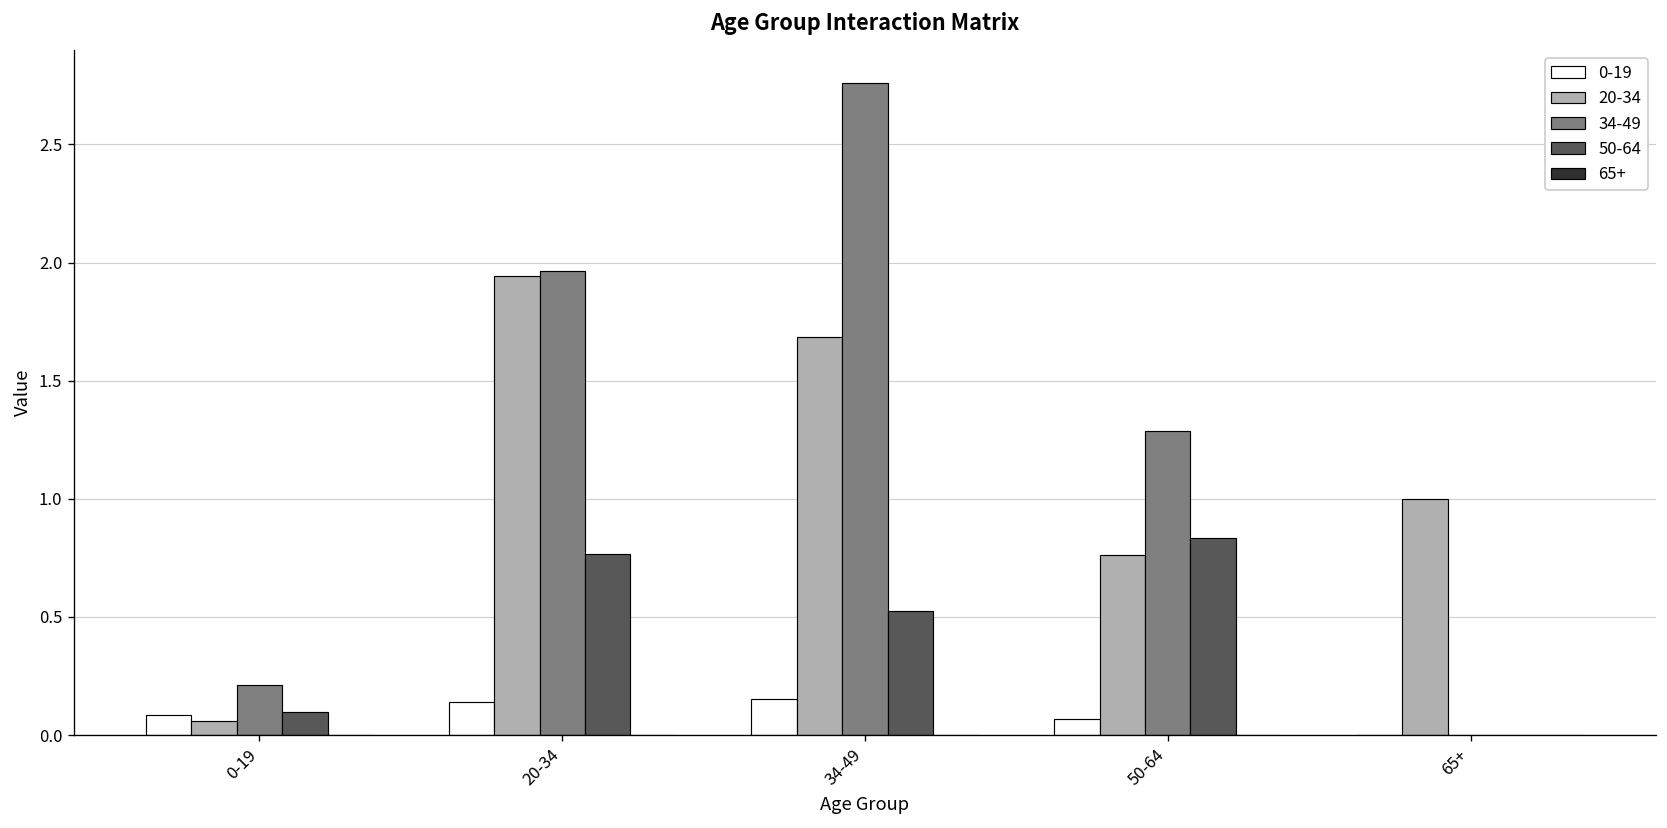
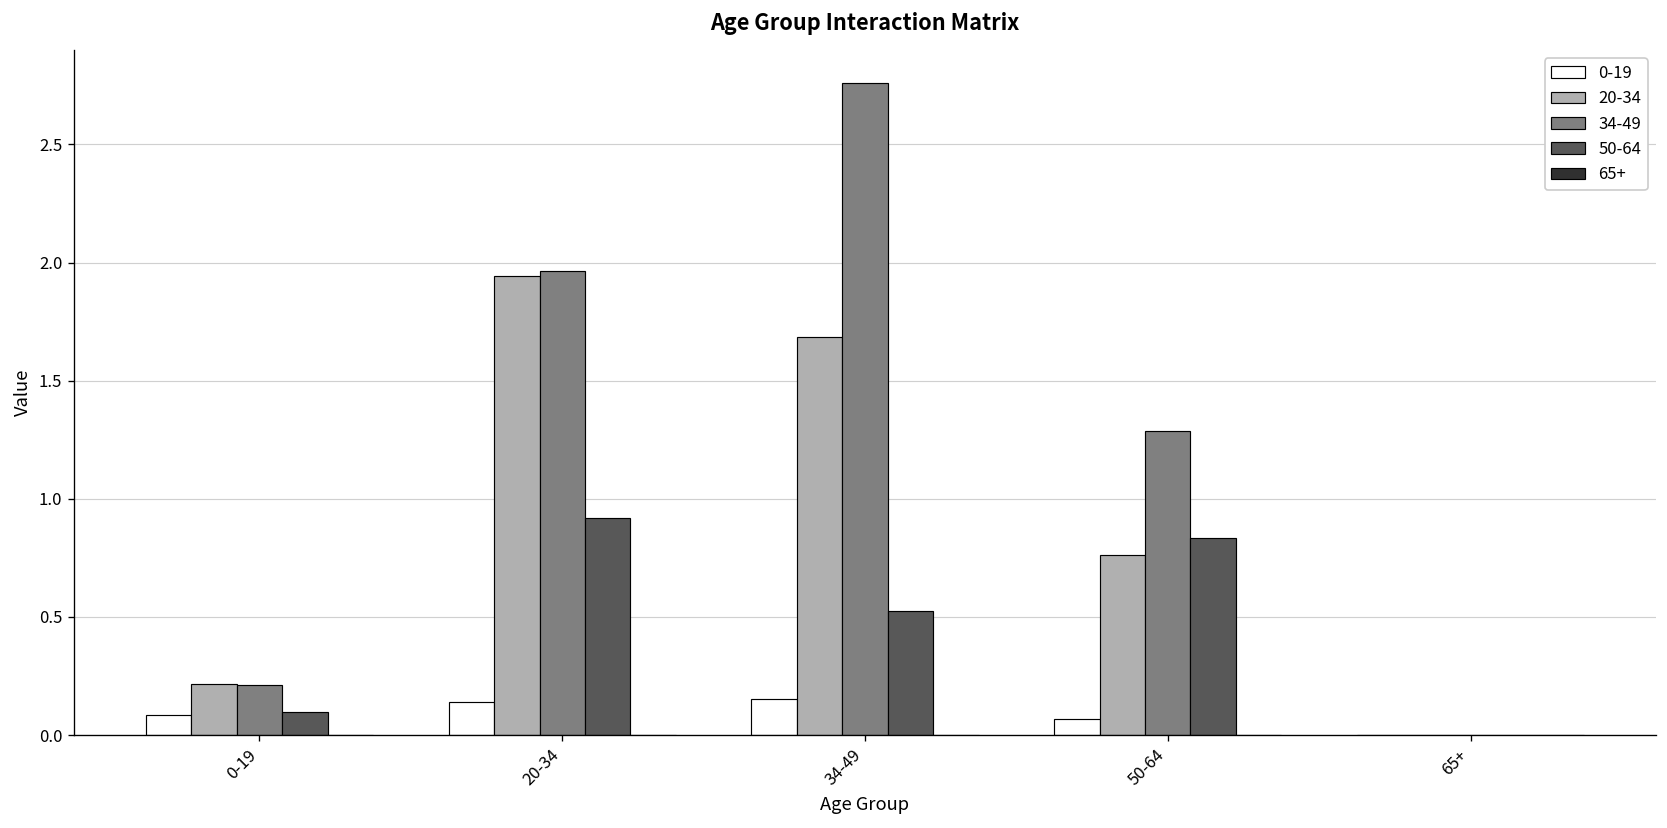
  {
    "0-19": {
      "0-19": 0.09,
      "20-34": 0.14,
      "34-49": 0.15,
      "50-64": 0.07
    },
    "20-34": {
-     "0-19": 0.06,
+     "0-19": 0.22,
      "20-34": 1.94,
      "34-49": 1.69,
      "50-64": 0.76,
-     "65+": 1
+     "65+": 0
    },
    "34-49": {
      "0-19": 0.21,
      "20-34": 1.96,
      "34-49": 2.76,
      "50-64": 1.29
    },
    "50-64": {
      "0-19": 0.10,
-     "20-34": 0.77,
+     "20-34": 0.92,
      "34-49": 0.53,
      "50-64": 0.83
    }
  }
